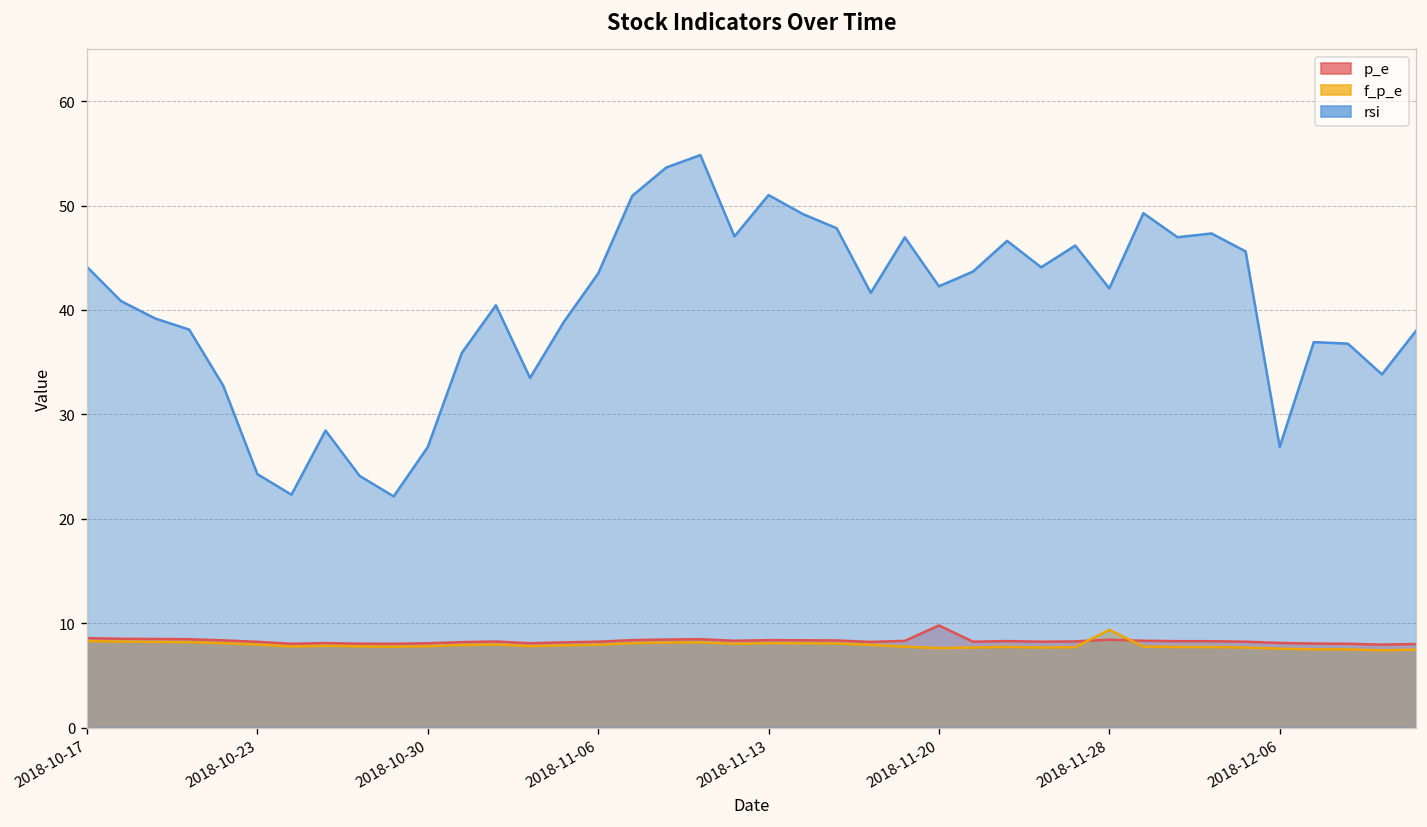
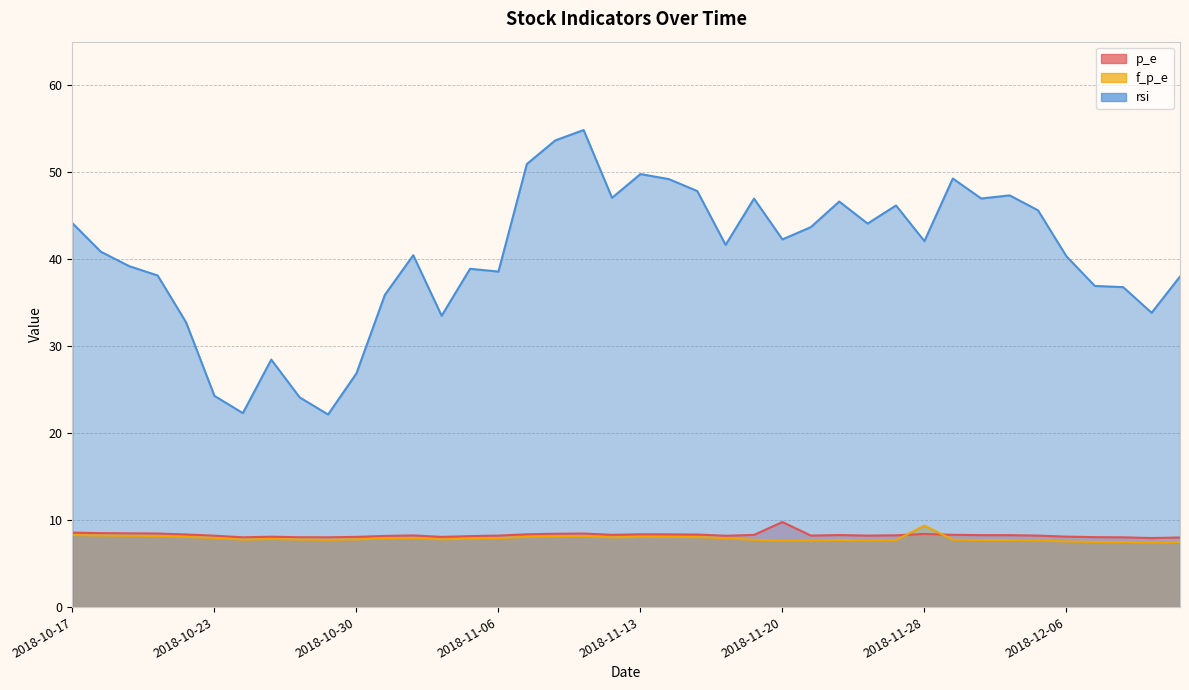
  {
    "p_e": {
      "2018-11-20": 10,
      "2018-11-28": 8,
      "2018-12-06": 8
    },
    "f_p_e": {
      "2018-11-20": 8,
      "2018-11-28": 9,
      "2018-12-06": 8
    },
    "rsi": {
      "2018-10-23": 24,
      "2018-10-30": 27,
-     "2018-11-06": 43,
-     "2018-11-13": 51,
+     "2018-11-06": 39,
+     "2018-11-13": 50,
      "2018-11-20": 42,
      "2018-11-28": 42,
-     "2018-12-06": 27
+     "2018-12-06": 40
    }
  }
